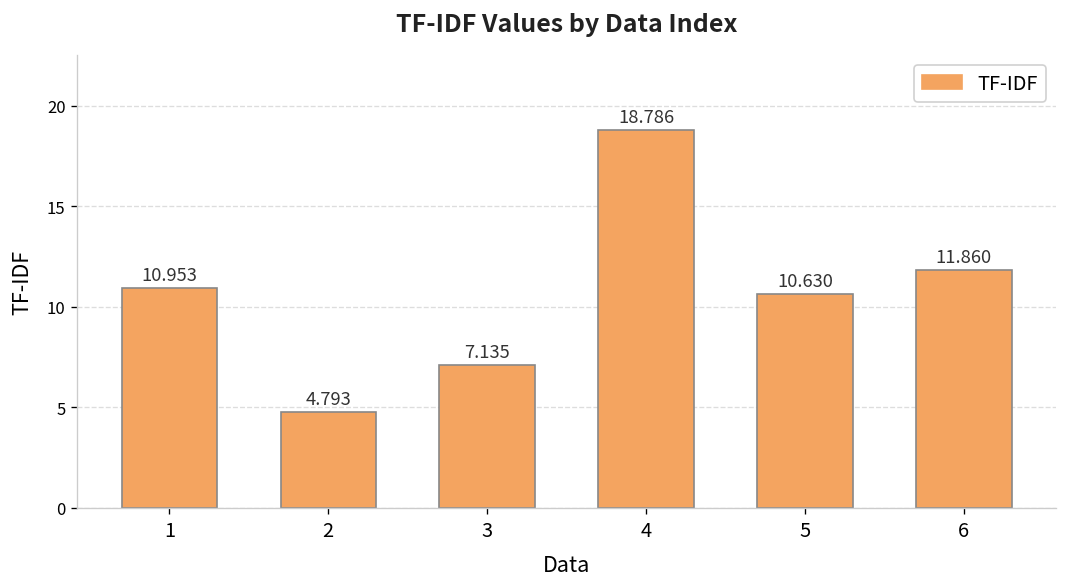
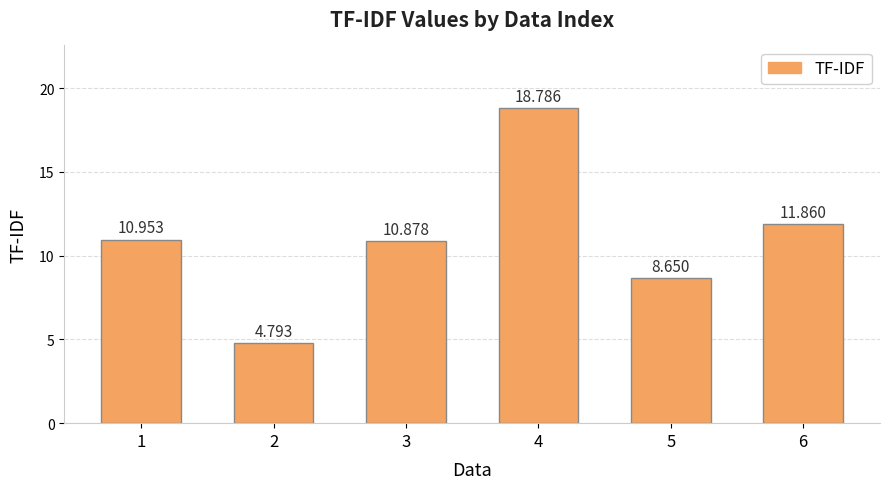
  {
    "1": 10.953,
    "2": 4.793,
-   "3": 7.135,
+   "3": 10.878,
    "4": 18.786,
-   "5": 10.630,
+   "5": 8.650,
    "6": 11.860
  }
